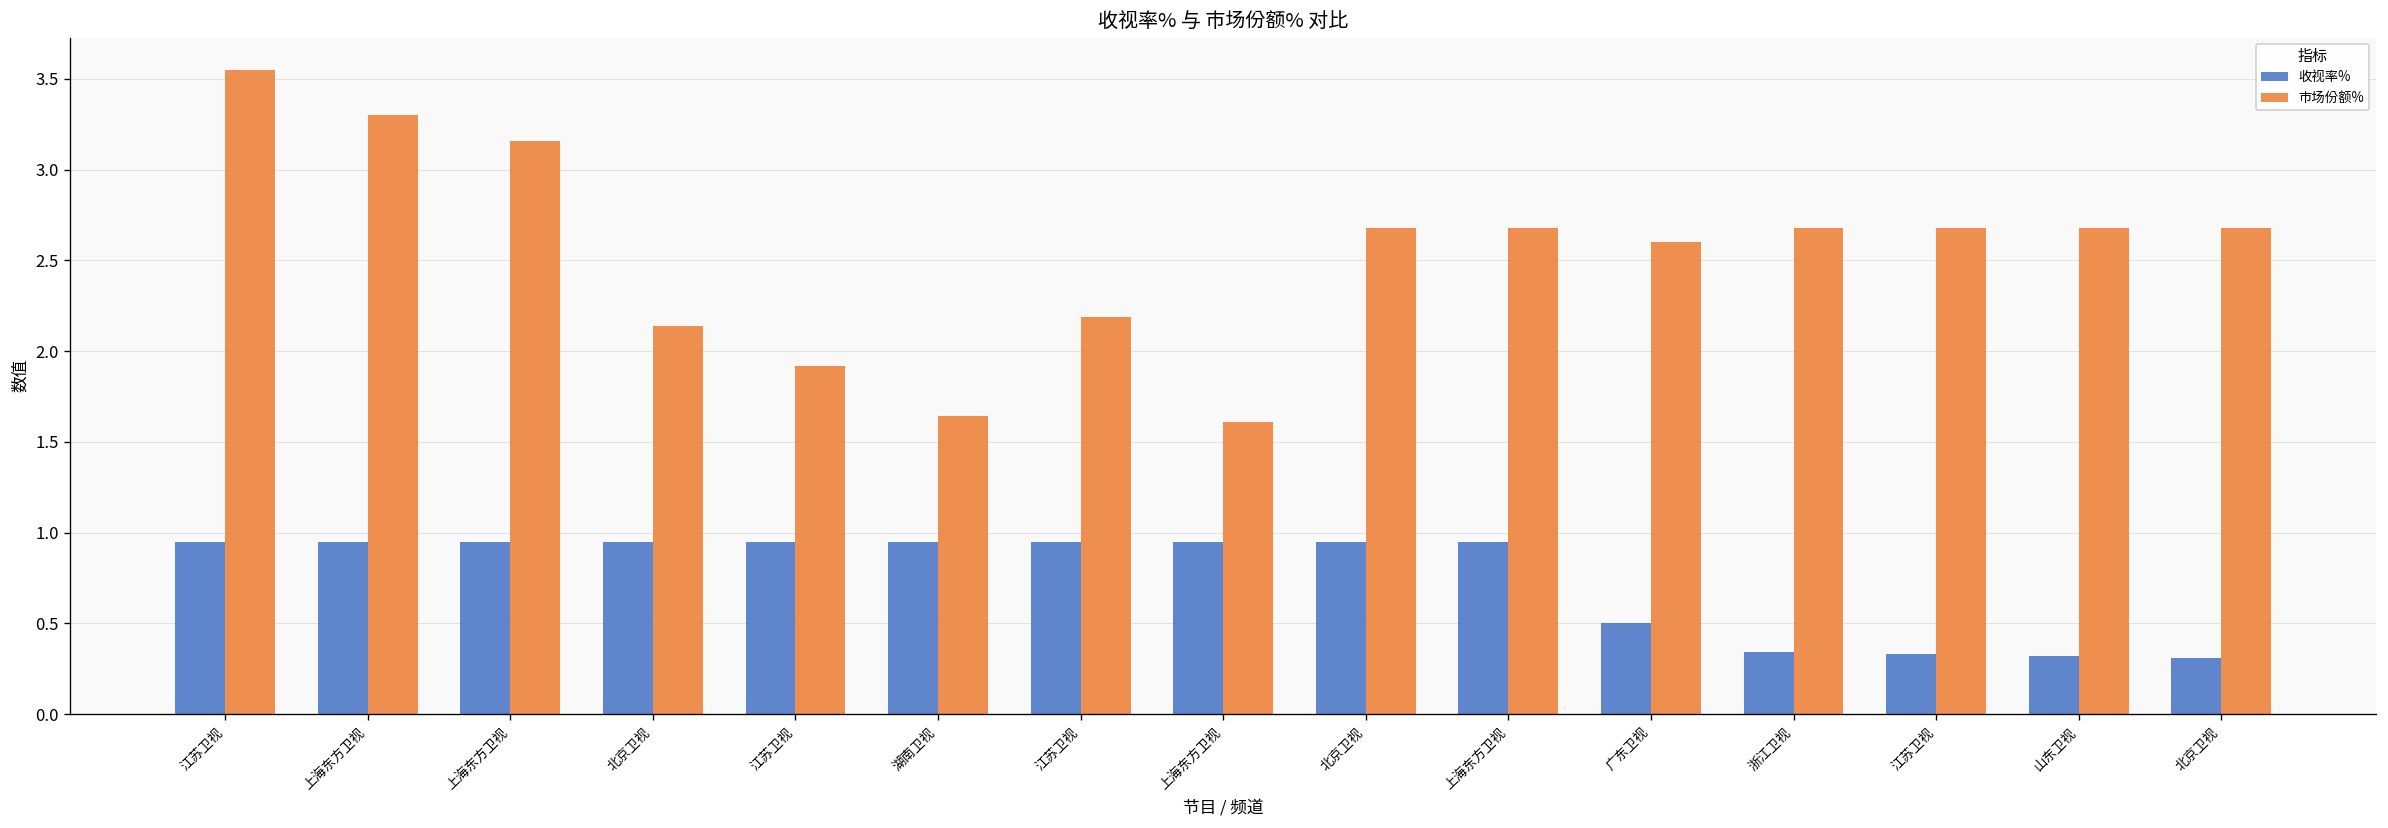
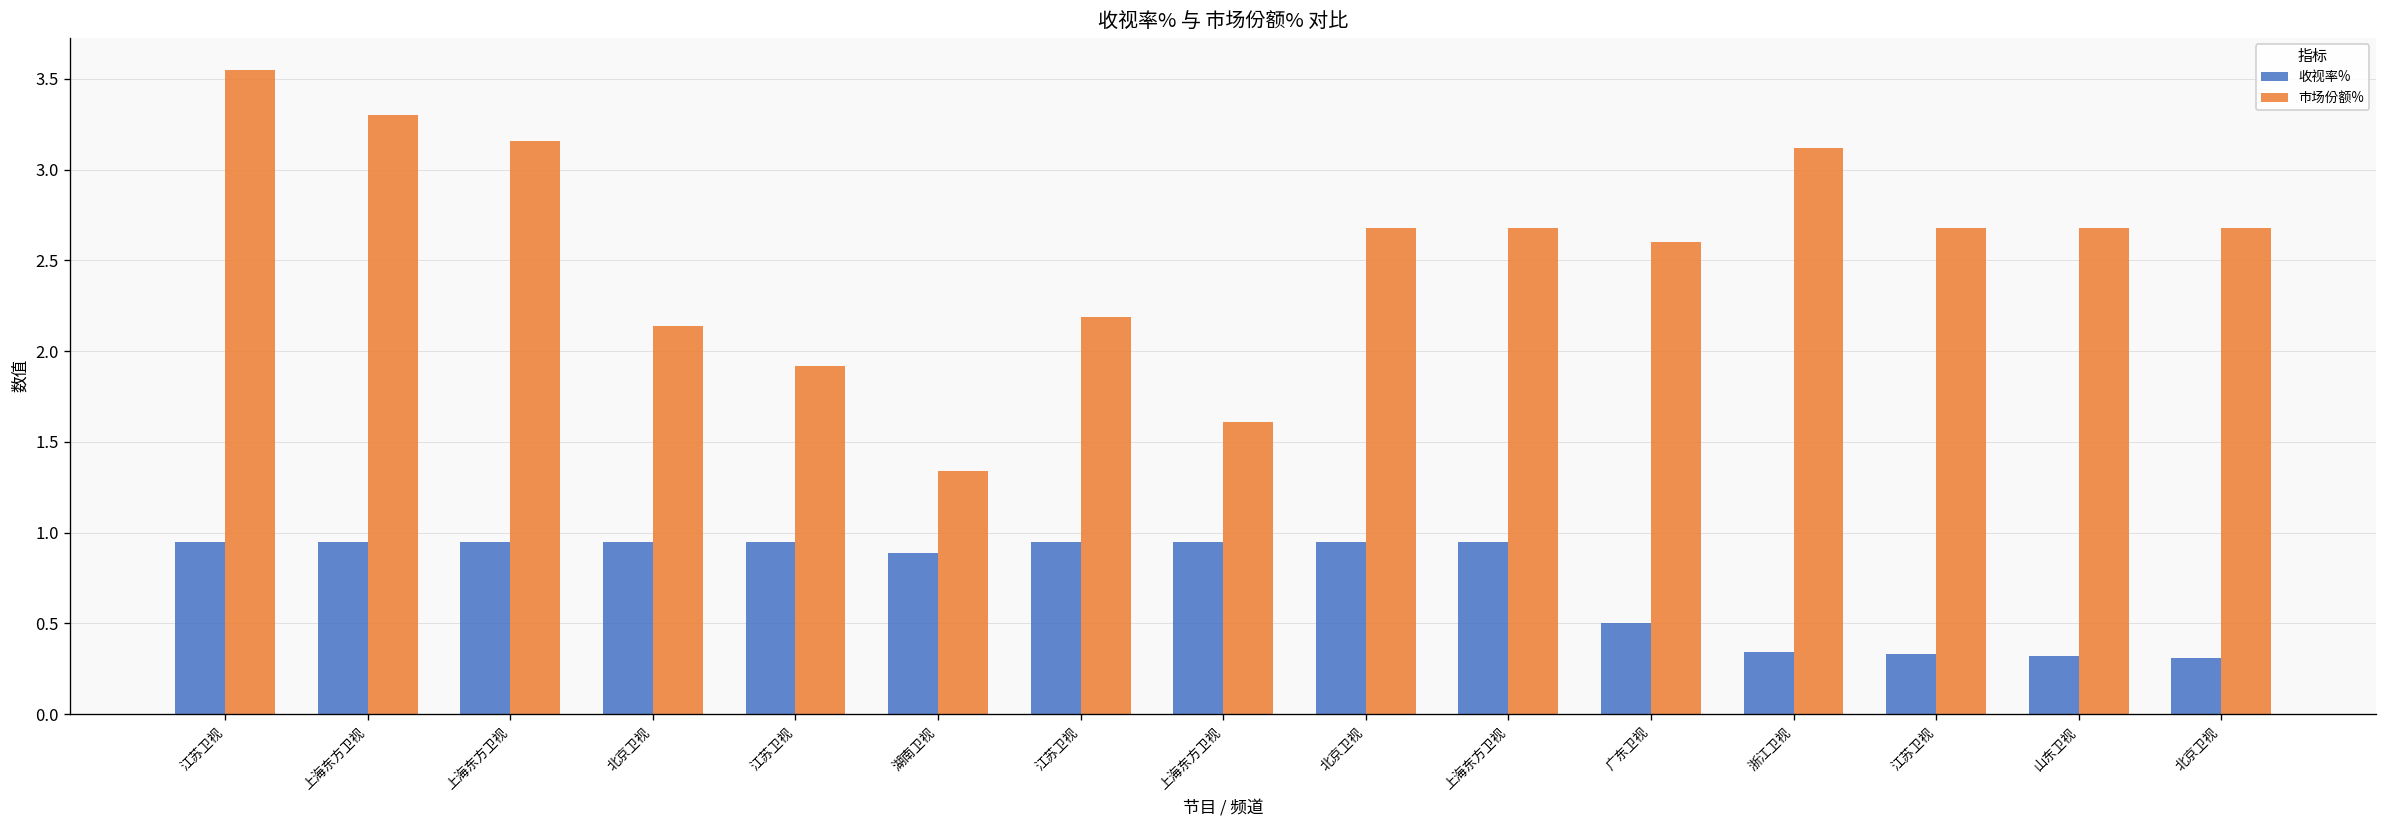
  {
    "收视率%": {
-     "湖南卫视": 0.95,
+     "湖南卫视": 0.89,
      "广东卫视": 0.50,
      "浙江卫视": 0.34,
      "山东卫视": 0.32
    },
    "市场份额%": {
-     "湖南卫视": 1.64,
+     "湖南卫视": 1.34,
      "广东卫视": 2.60,
-     "浙江卫视": 2.68,
+     "浙江卫视": 3.12,
      "山东卫视": 2.68
    }
  }
